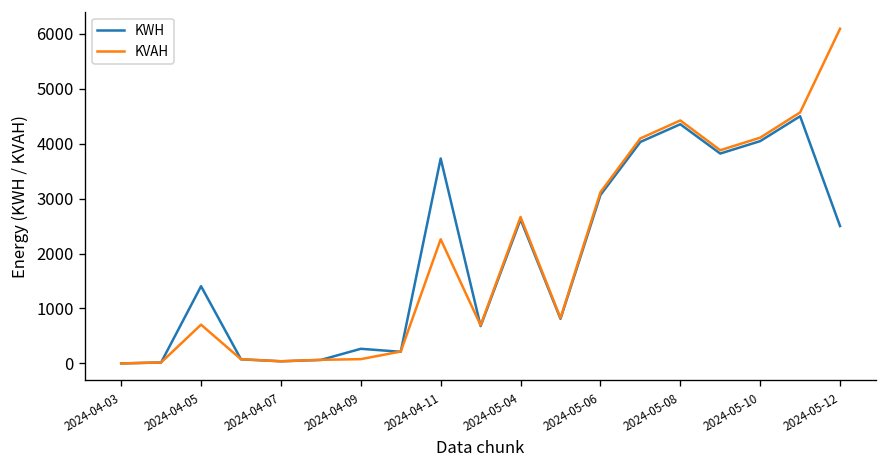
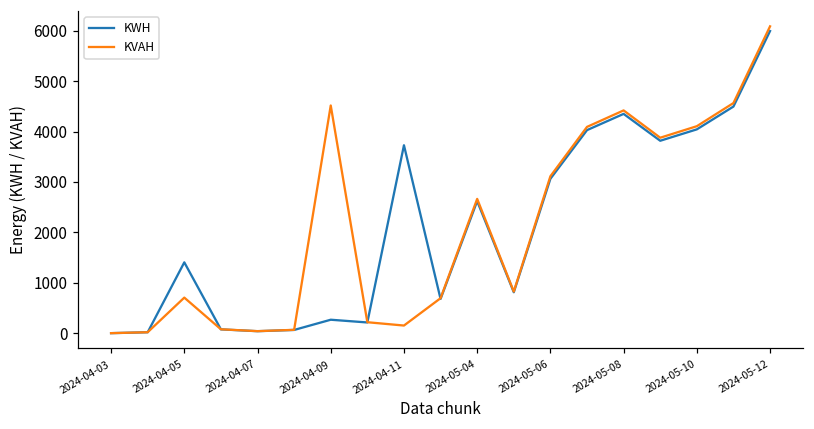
  {
    "KWH": {
      "2024-04-05": 1400,
      "2024-04-09": 300,
      "2024-04-11": 3700,
      "2024-05-08": 4400,
      "2024-05-10": 4000,
-     "2024-05-12": 2500
+     "2024-05-12": 6000
    },
    "KVAH": {
      "2024-04-05": 700,
-     "2024-04-09": 100,
-     "2024-04-11": 2300,
+     "2024-04-09": 4500,
+     "2024-04-11": 200,
      "2024-05-08": 4400,
      "2024-05-10": 4100,
      "2024-05-12": 6100
    }
  }
